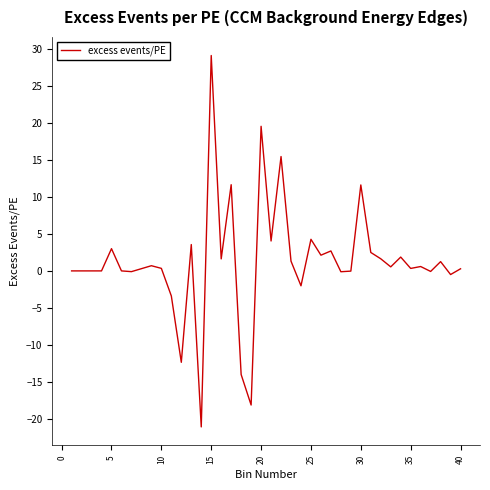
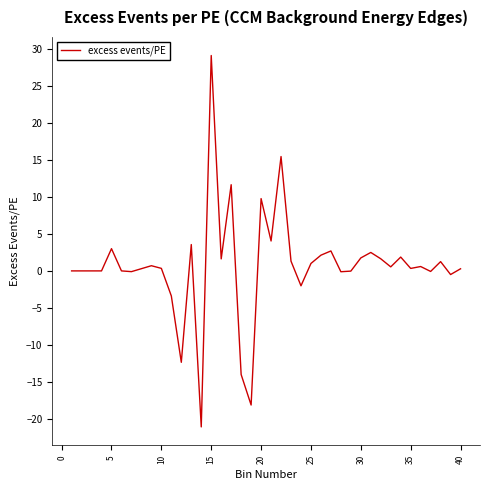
  {
    "5": 3,
    "10": 0,
    "15": 29,
-   "20": 20,
-   "25": 4,
-   "30": 12,
+   "20": 10,
+   "25": 1,
+   "30": 2,
    "35": 0,
    "40": 0
  }
